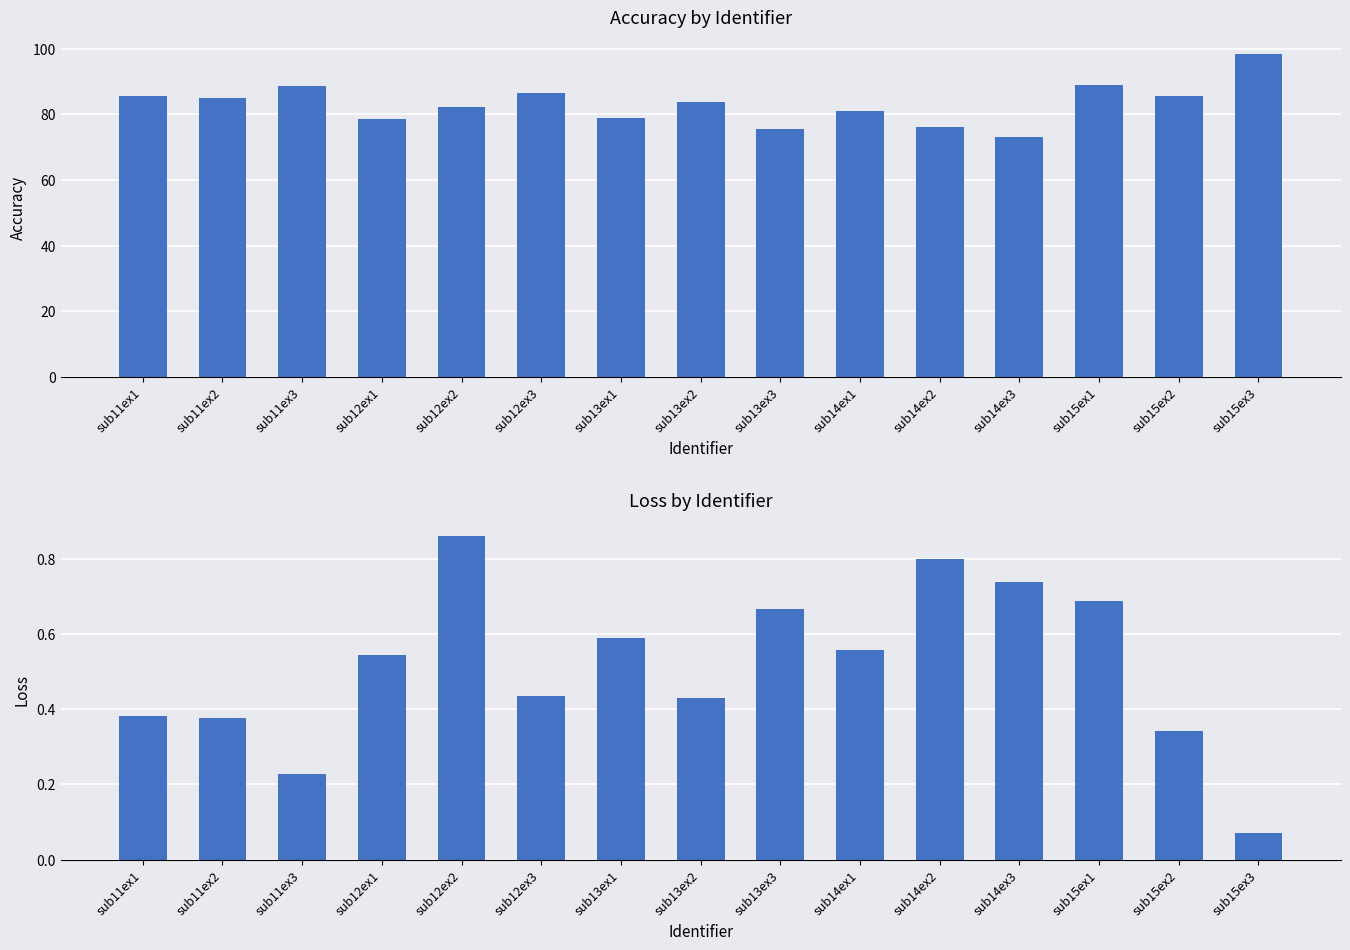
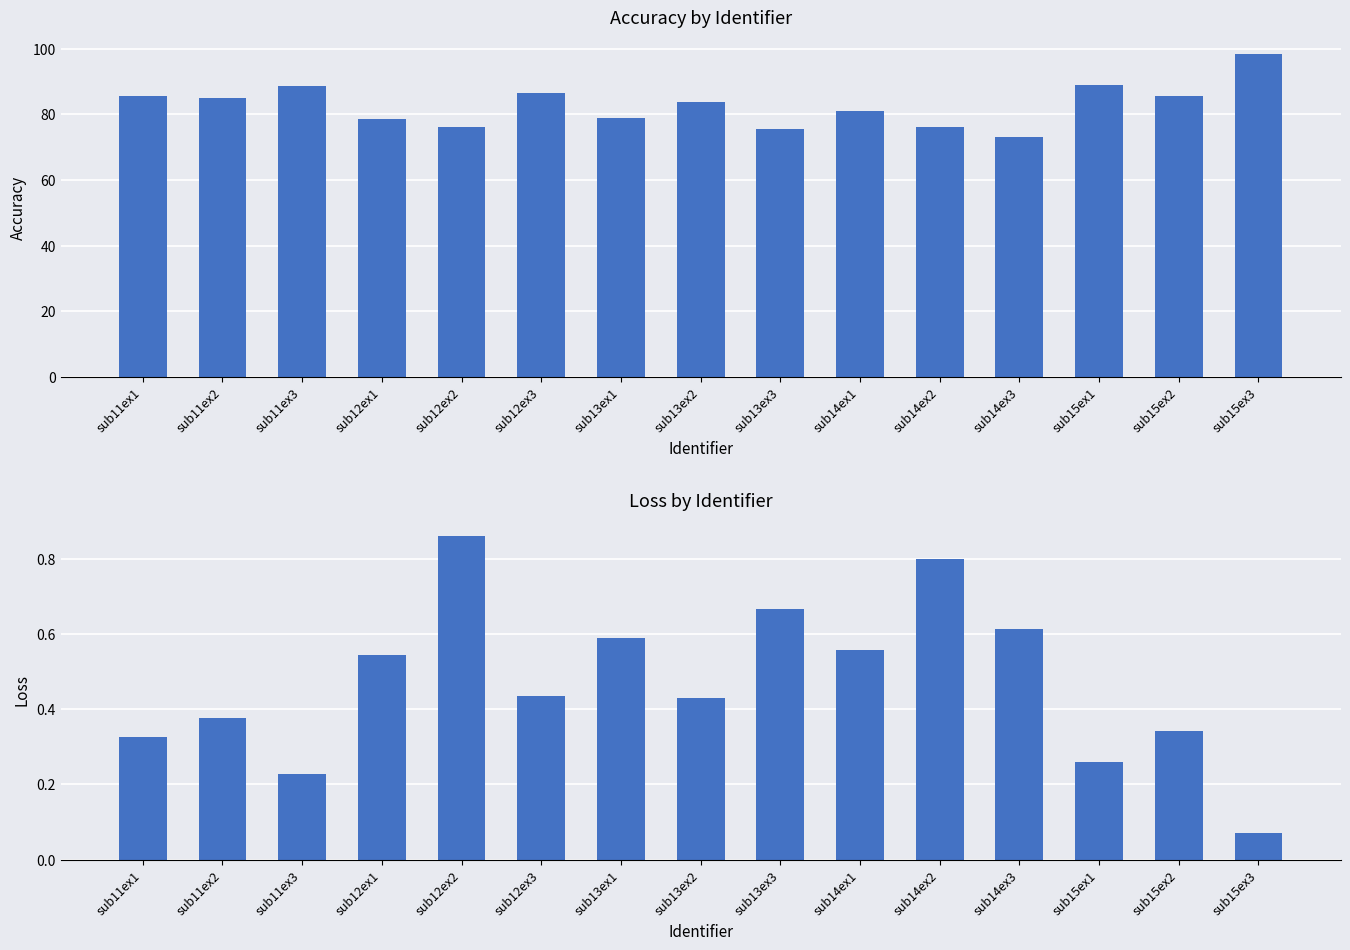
  {
    "Accuracy by Identifier": {
      "sub11ex1": 86,
      "sub11ex2": 85,
      "sub11ex3": 89,
      "sub12ex1": 79,
-     "sub12ex2": 82,
+     "sub12ex2": 76,
      "sub12ex3": 86,
      "sub13ex1": 79,
      "sub13ex2": 84,
      "sub13ex3": 76,
      "sub14ex1": 81,
      "sub14ex2": 76,
      "sub14ex3": 73,
      "sub15ex1": 89,
      "sub15ex2": 86,
      "sub15ex3": 99
    },
    "Loss by Identifier": {
-     "sub11ex1": 0.38,
+     "sub11ex1": 0.32,
      "sub11ex2": 0.38,
      "sub11ex3": 0.23,
      "sub12ex1": 0.55,
      "sub12ex2": 0.86,
      "sub12ex3": 0.44,
      "sub13ex1": 0.59,
      "sub13ex2": 0.43,
      "sub13ex3": 0.67,
      "sub14ex1": 0.56,
      "sub14ex2": 0.80,
-     "sub14ex3": 0.74,
-     "sub15ex1": 0.69,
+     "sub14ex3": 0.61,
+     "sub15ex1": 0.26,
      "sub15ex2": 0.34,
      "sub15ex3": 0.07
    }
  }
